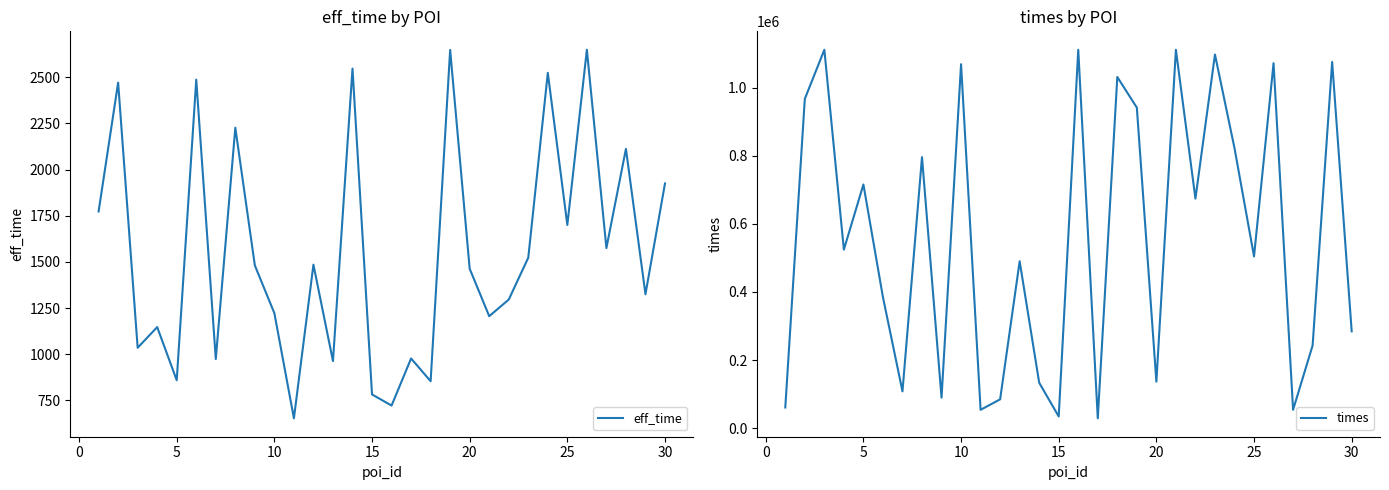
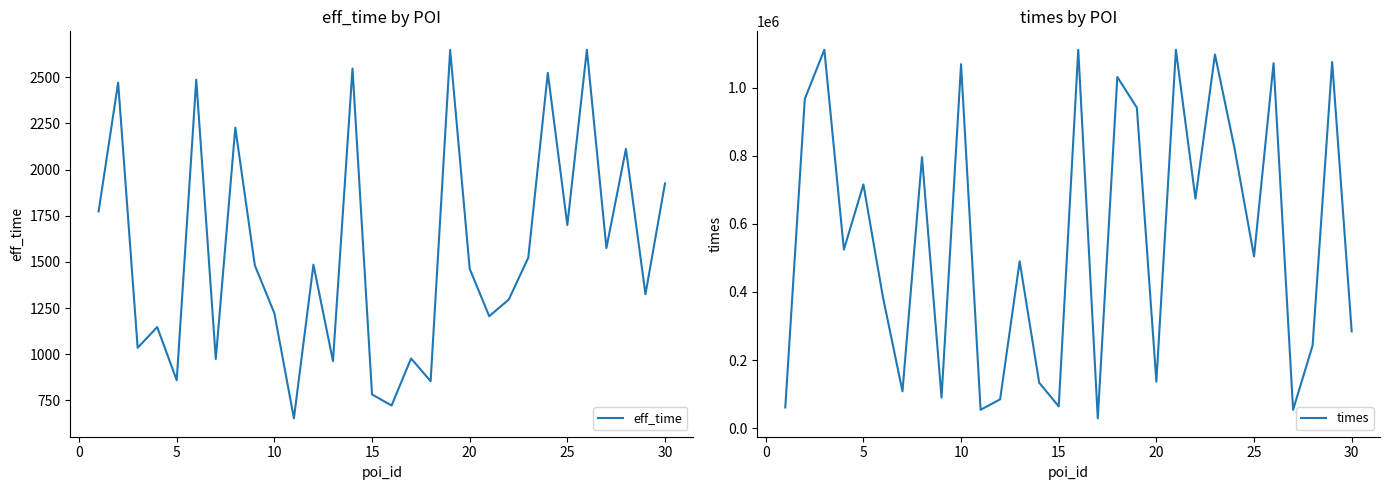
  {
    "eff_time by POI": {
      "5": 860,
      "10": 1220,
      "15": 780,
      "20": 1460,
      "25": 1700,
      "30": 1930
    },
    "times by POI": {
      "5": 720000,
      "10": 1070000,
-     "15": 30000,
+     "15": 60000,
      "20": 140000,
      "25": 500000,
      "30": 280000
    }
  }
